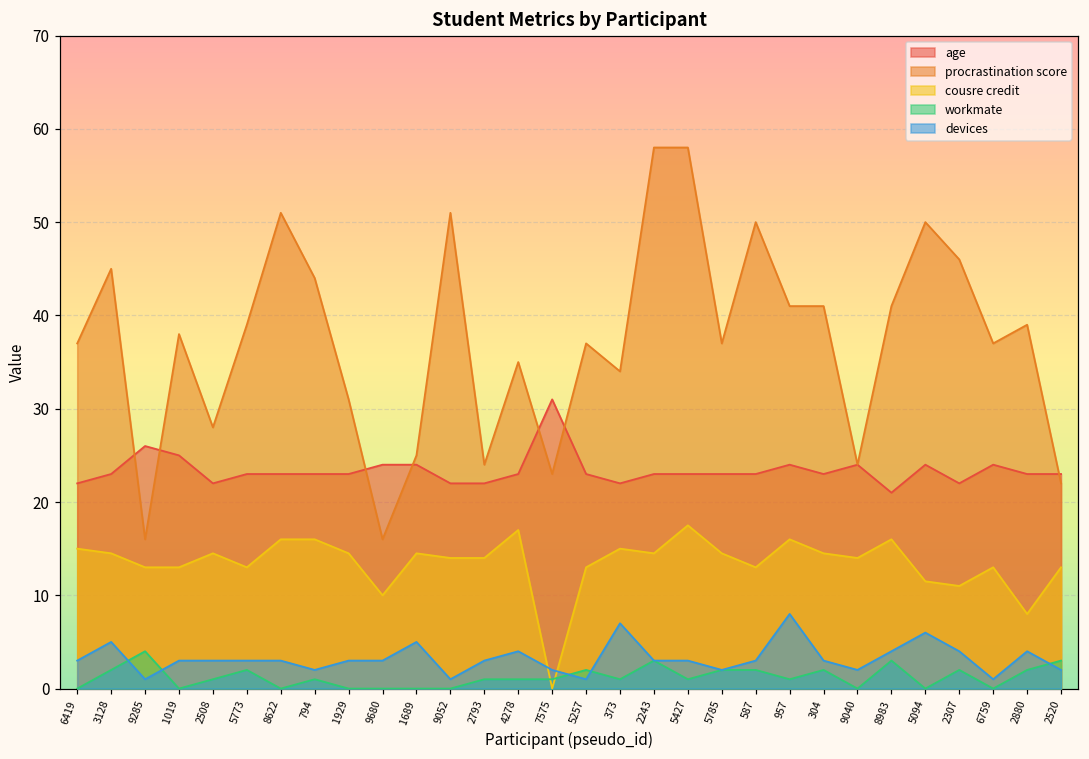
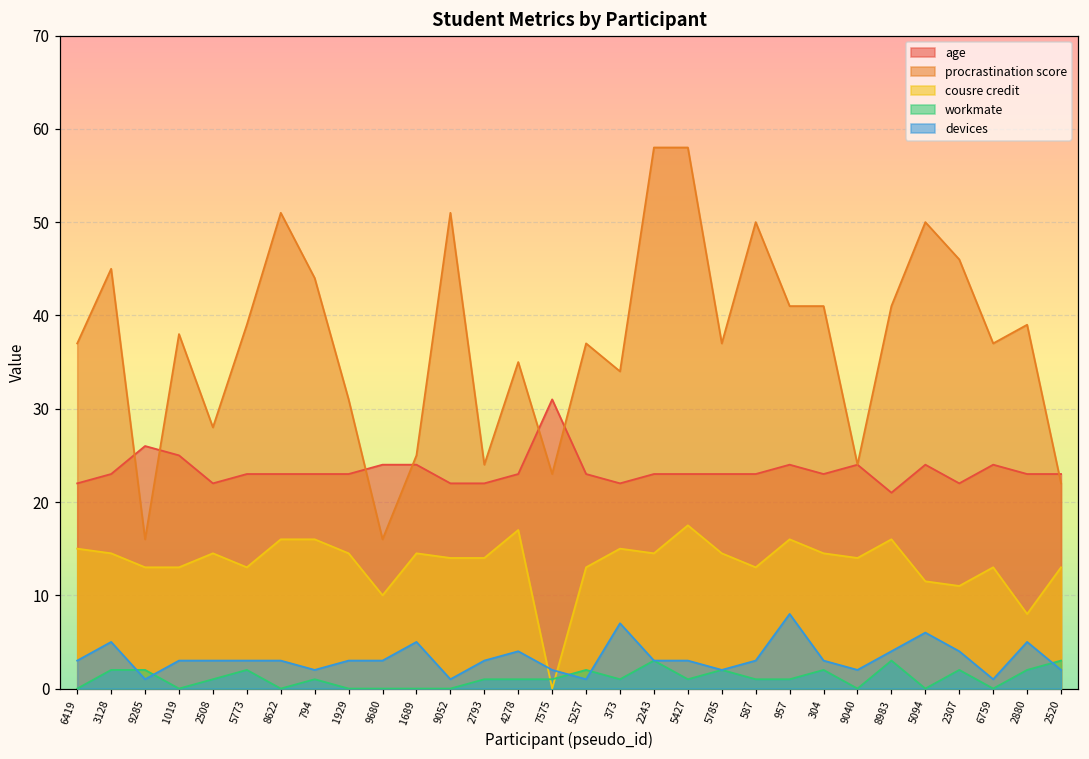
  {
    "cousre credit": {
      "6419": 15,
      "3128": 15,
      "9285": 13,
      "1019": 13,
      "2508": 15,
      "5773": 13,
      "8622": 16,
      "794": 16,
      "1929": 15,
      "9680": 10,
      "1689": 15,
      "9052": 14,
      "2793": 14,
      "4278": 17,
      "7575": 0,
      "5257": 13,
      "373": 15,
      "2243": 15,
      "5427": 18,
      "5785": 15,
      "587": 13,
      "957": 16,
      "304": 15,
      "9040": 14,
      "8983": 16,
      "5094": 12,
      "2307": 11,
      "6759": 13,
      "2880": 8,
      "2520": 13
    },
    "workmate": {
      "6419": 0,
      "3128": 2,
-     "9285": 4,
+     "9285": 2,
      "1019": 0,
      "2508": 1,
      "5773": 2,
      "8622": 0,
      "794": 1,
      "1929": 0,
      "9680": 0,
      "1689": 0,
      "9052": 0,
      "2793": 1,
      "4278": 1,
      "7575": 1,
      "5257": 2,
      "373": 1,
      "5427": 1,
-     "587": 2,
+     "587": 1,
      "957": 1,
      "304": 2,
      "9040": 0,
      "8983": 3,
      "5094": 0,
      "2307": 2,
      "6759": 0,
      "2880": 2,
      "2520": 3
    },
    "devices": {
      "6419": 3,
      "3128": 5,
      "9285": 1,
      "1019": 3,
      "2508": 3,
      "5773": 3,
      "8622": 3,
      "794": 2,
      "1929": 3,
      "9680": 3,
      "1689": 5,
      "9052": 1,
      "2793": 3,
      "4278": 4,
      "7575": 2,
      "5257": 1,
      "373": 7,
      "5427": 3,
      "587": 3,
      "957": 8,
      "304": 3,
      "9040": 2,
      "8983": 4,
      "5094": 6,
      "2307": 4,
      "6759": 1,
-     "2880": 4,
+     "2880": 5,
      "2520": 2
    }
  }
